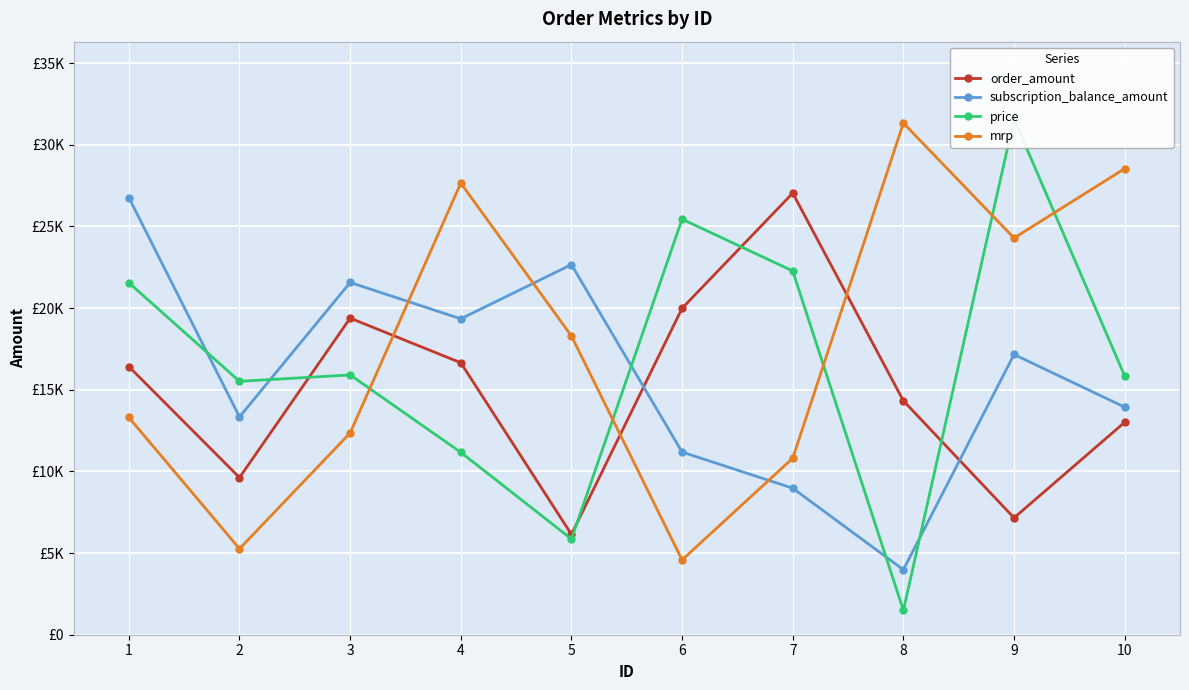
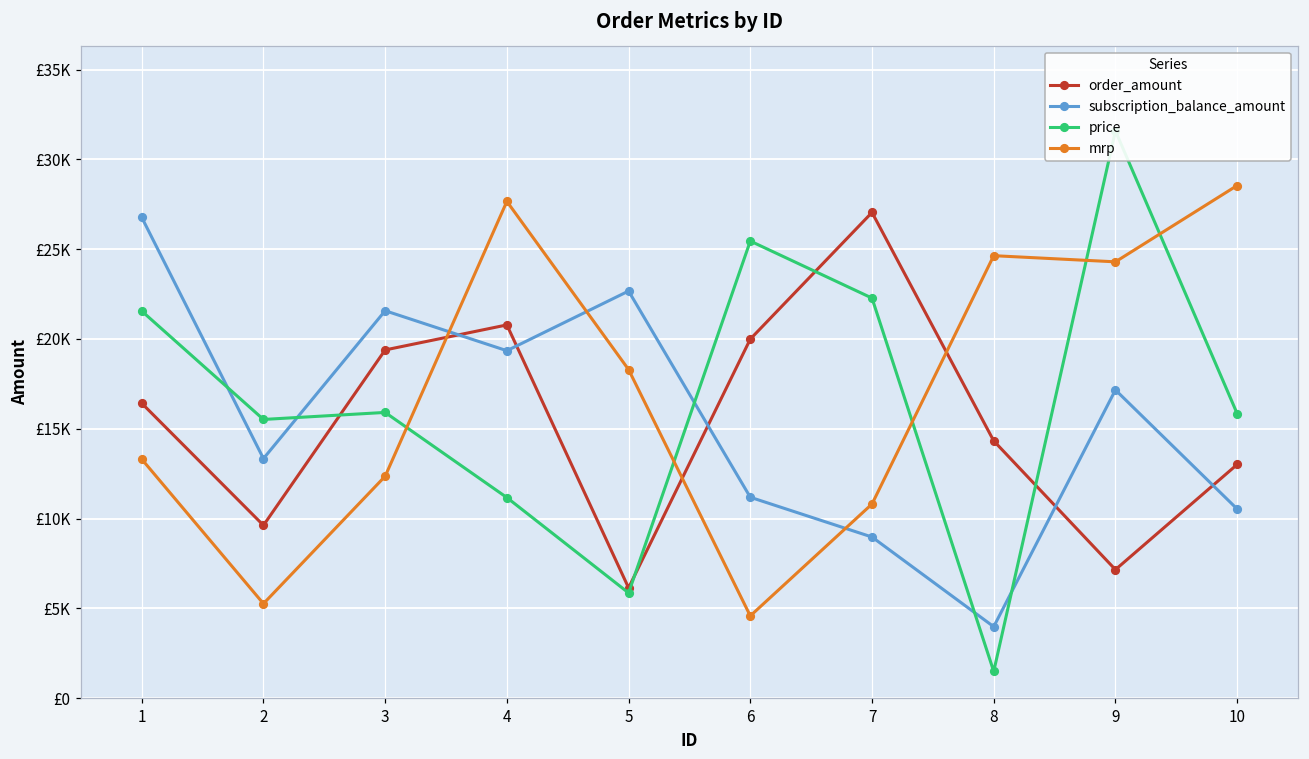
  {
    "order_amount": {
      "1": "£16400",
      "2": "£9600",
      "3": "£19400",
-     "4": "£16700",
+     "4": "£20800",
      "5": "£6100",
      "6": "£20000",
      "7": "£27000",
      "8": "£14300",
      "9": "£7200",
      "10": "£13000"
    },
    "subscription_balance_amount": {
      "1": "£26800",
      "2": "£13300",
      "3": "£21600",
      "4": "£19300",
      "5": "£22700",
      "6": "£11200",
      "7": "£9000",
      "8": "£4000",
      "9": "£17200",
-     "10": "£13900"
+     "10": "£10500"
    },
    "price": {
      "1": "£21600",
      "2": "£15500",
      "3": "£15900",
      "4": "£11200",
      "5": "£5900",
      "6": "£25400",
      "7": "£22300",
      "8": "£1500",
      "10": "£15800"
    },
    "mrp": {
      "1": "£13300",
      "2": "£5300",
      "3": "£12400",
      "4": "£27700",
      "5": "£18300",
      "6": "£4600",
      "7": "£10800",
-     "8": "£31300",
+     "8": "£24600",
      "9": "£24300",
      "10": "£28500"
    }
  }
